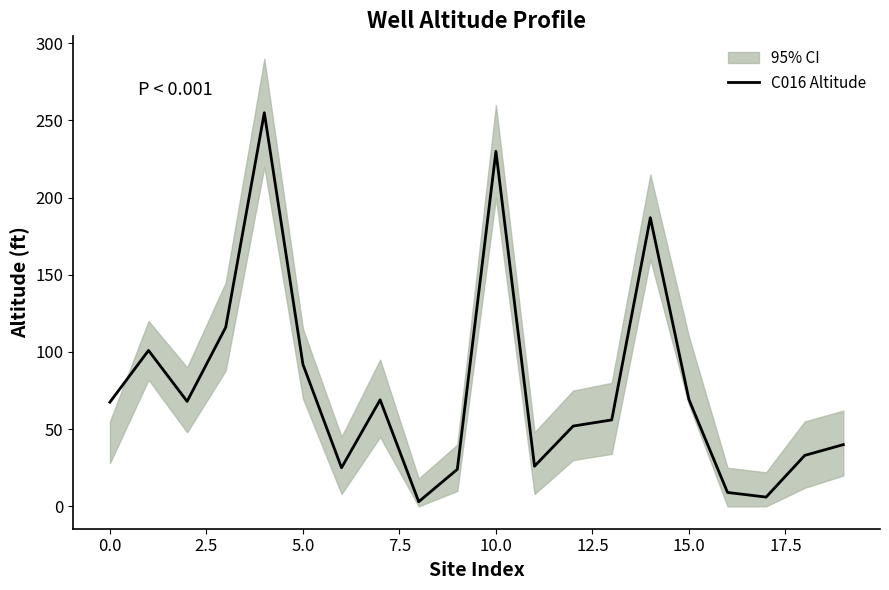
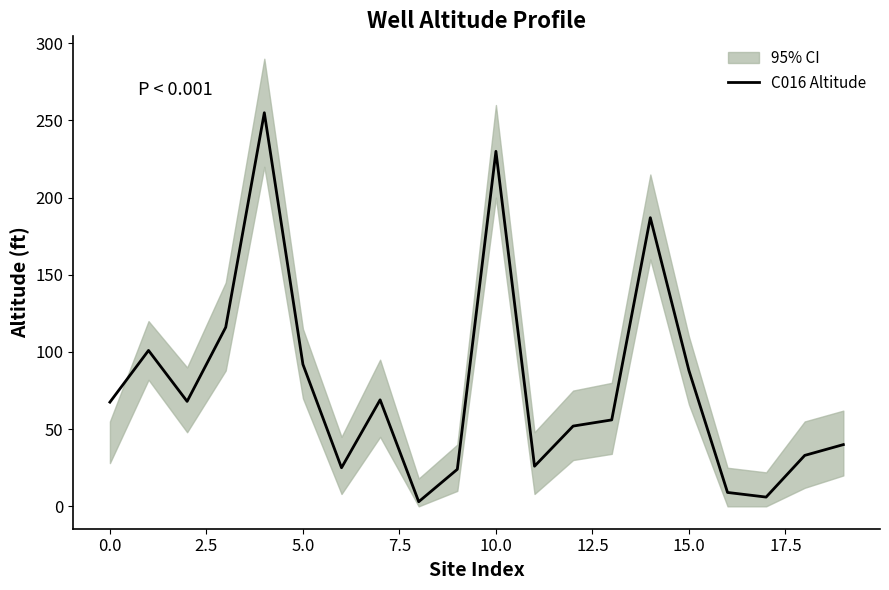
  {
    "C016 Altitude": {
      "0.0": 68,
      "5.0": 92,
      "10.0": 230,
-     "15.0": 69
+     "15.0": 88
    }
  }
